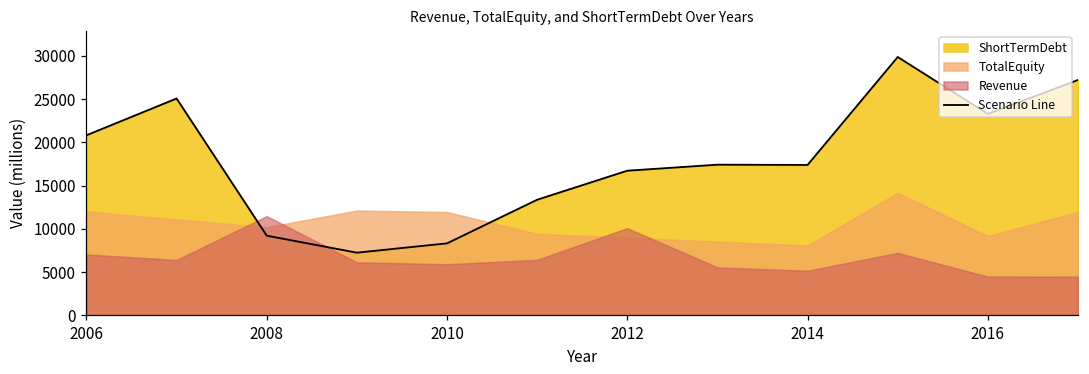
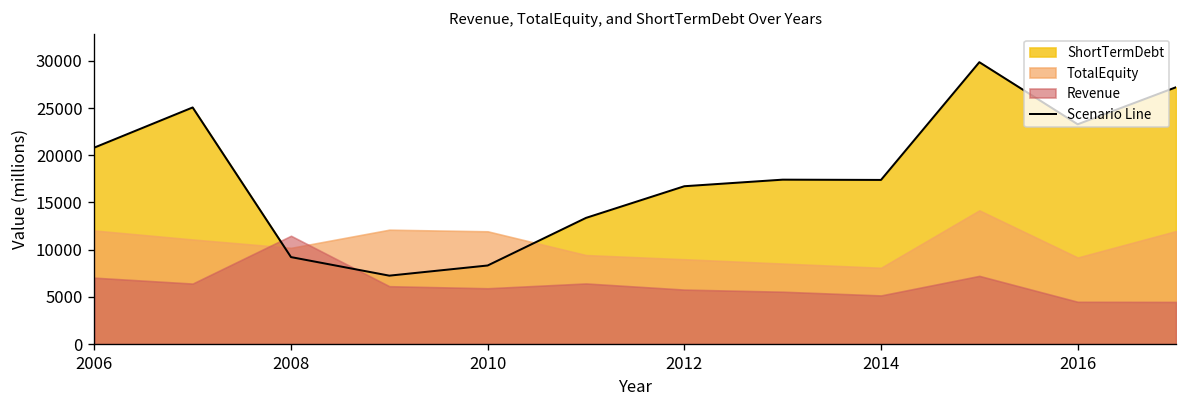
  {
    "ShortTermDebt": {
      "2006": 21000,
      "2008": 9000,
      "2010": 8000,
      "2012": 17000,
      "2014": 17000,
      "2016": 23000
    },
    "TotalEquity": {
      "2006": 12000,
      "2008": 10000,
      "2010": 12000,
      "2012": 9000,
      "2014": 8000,
      "2016": 9000
    },
    "Revenue": {
      "2006": 7000,
      "2008": 11000,
      "2010": 6000,
-     "2012": 10000,
+     "2012": 6000,
      "2014": 5000,
      "2016": 4000
    }
  }
